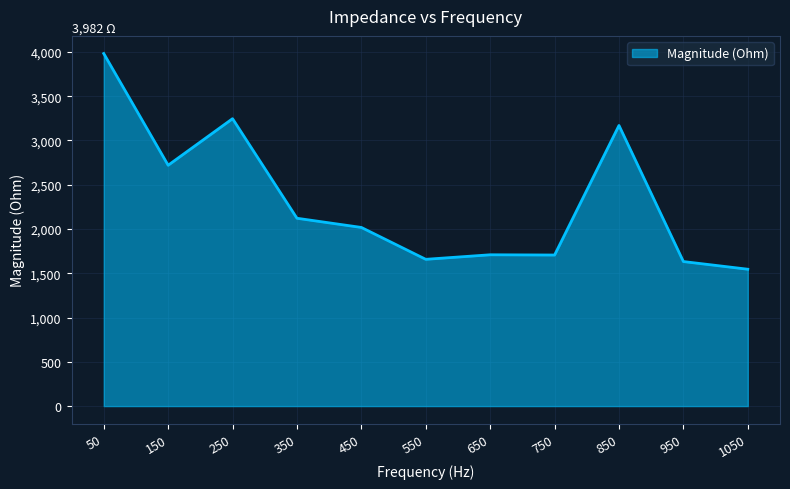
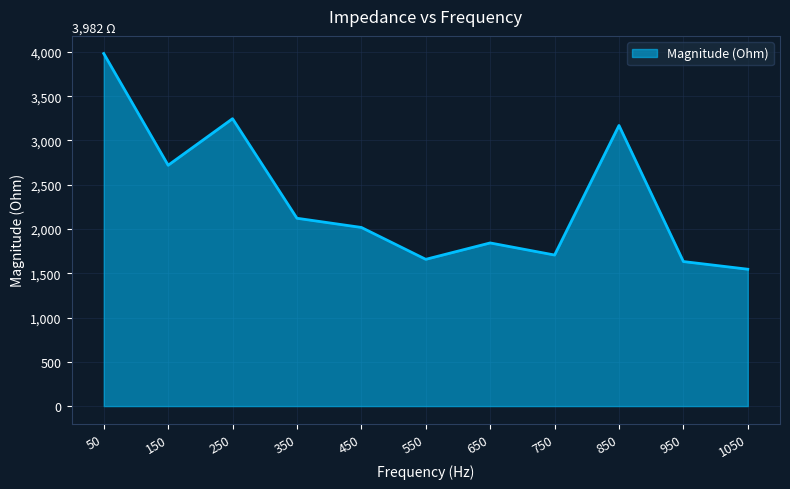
  {
    "150": "2,700",
    "250": "3,200",
    "350": "2,100",
    "450": "2,000",
    "550": "1,700",
-   "650": "1,700",
+   "650": "1,800",
    "750": "1,700",
    "850": "3,200",
    "950": "1,600",
    "1050": "1,500"
  }
